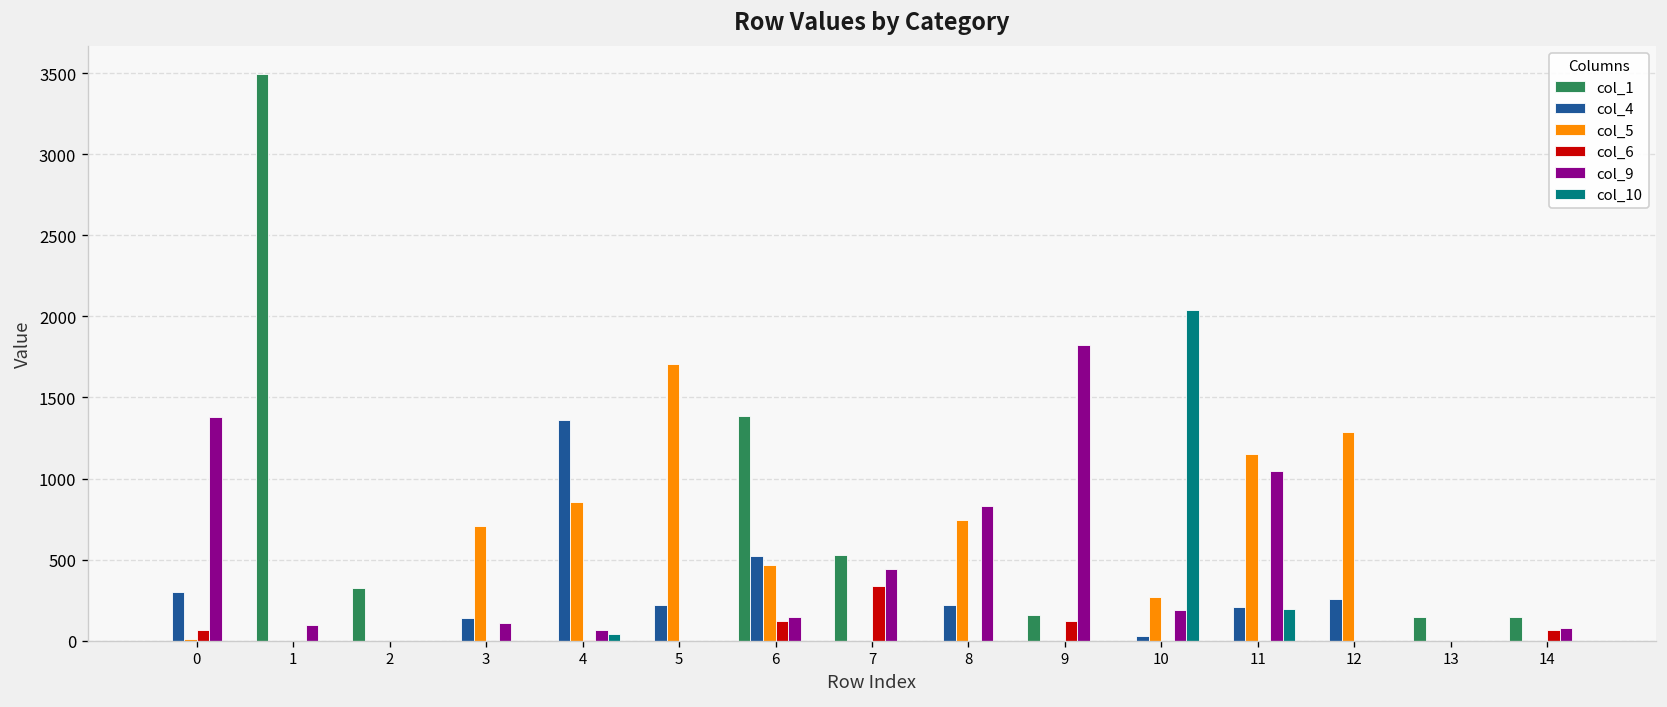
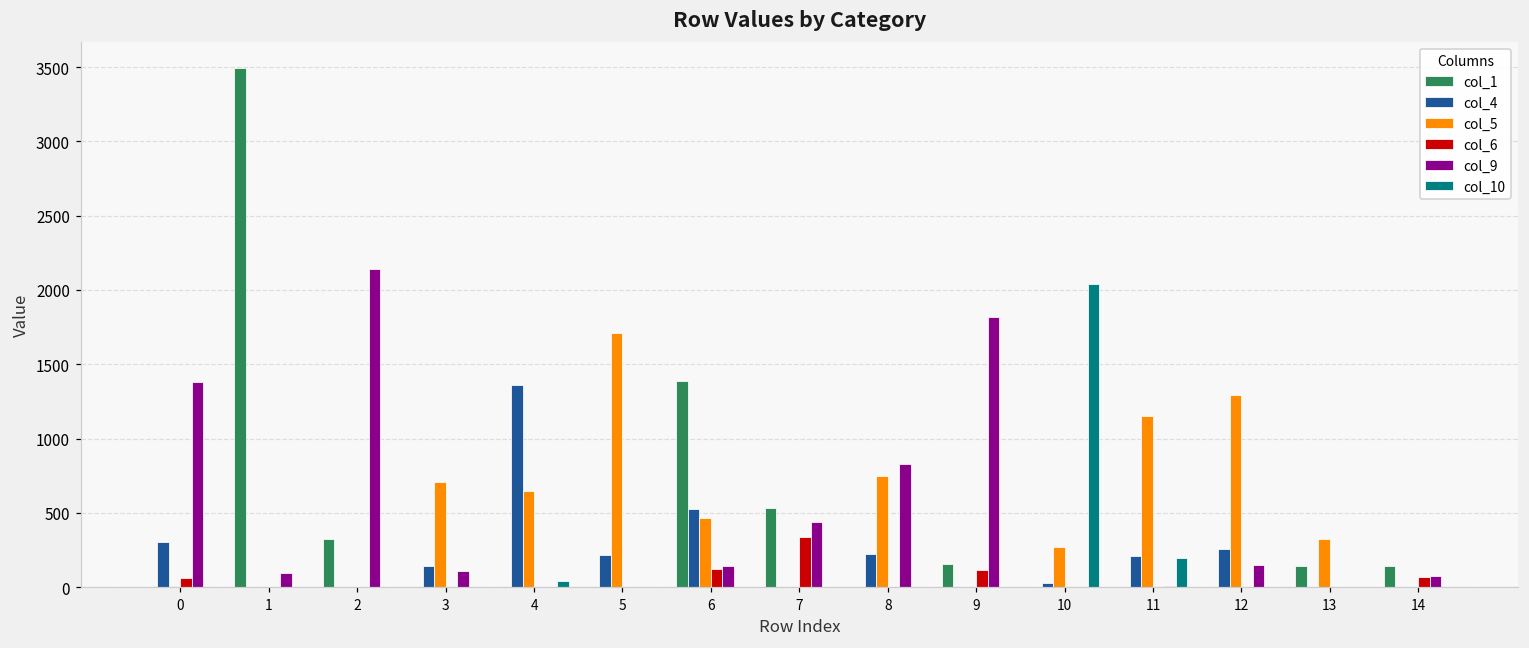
  {
    "col_1": {
      "0": 0,
      "1": 3500,
      "2": 330,
      "3": 0,
      "4": 0,
      "5": 0,
      "6": 1390,
      "7": 530,
      "8": 0,
      "9": 160,
      "10": 0,
      "11": 0,
      "12": 0,
      "13": 140,
      "14": 140
    },
    "col_5": {
      "1": 0,
      "2": 0,
      "3": 710,
-     "4": 860,
+     "4": 650,
      "5": 1710,
      "6": 470,
      "7": 0,
      "8": 750,
      "9": 0,
      "10": 270,
      "11": 1150,
      "12": 1290,
-     "13": 0,
+     "13": 330,
      "14": 0
    },
    "col_6": {
      "0": 60,
      "1": 0,
      "2": 0,
      "3": 0,
      "5": 0,
      "6": 120,
      "7": 340,
      "8": 0,
      "9": 120,
      "10": 0,
      "11": 0,
      "12": 0,
      "13": 0,
      "14": 70
    },
    "col_9": {
      "0": 1380,
      "1": 100,
-     "2": 0,
+     "2": 2140,
      "3": 110,
-     "4": 70,
+     "4": 0,
      "5": 0,
      "6": 140,
      "7": 440,
      "8": 830,
      "9": 1820,
-     "10": 190,
-     "11": 1050,
-     "12": 0,
+     "10": 0,
+     "11": 10,
+     "12": 150,
      "13": 0,
      "14": 80
    }
  }
